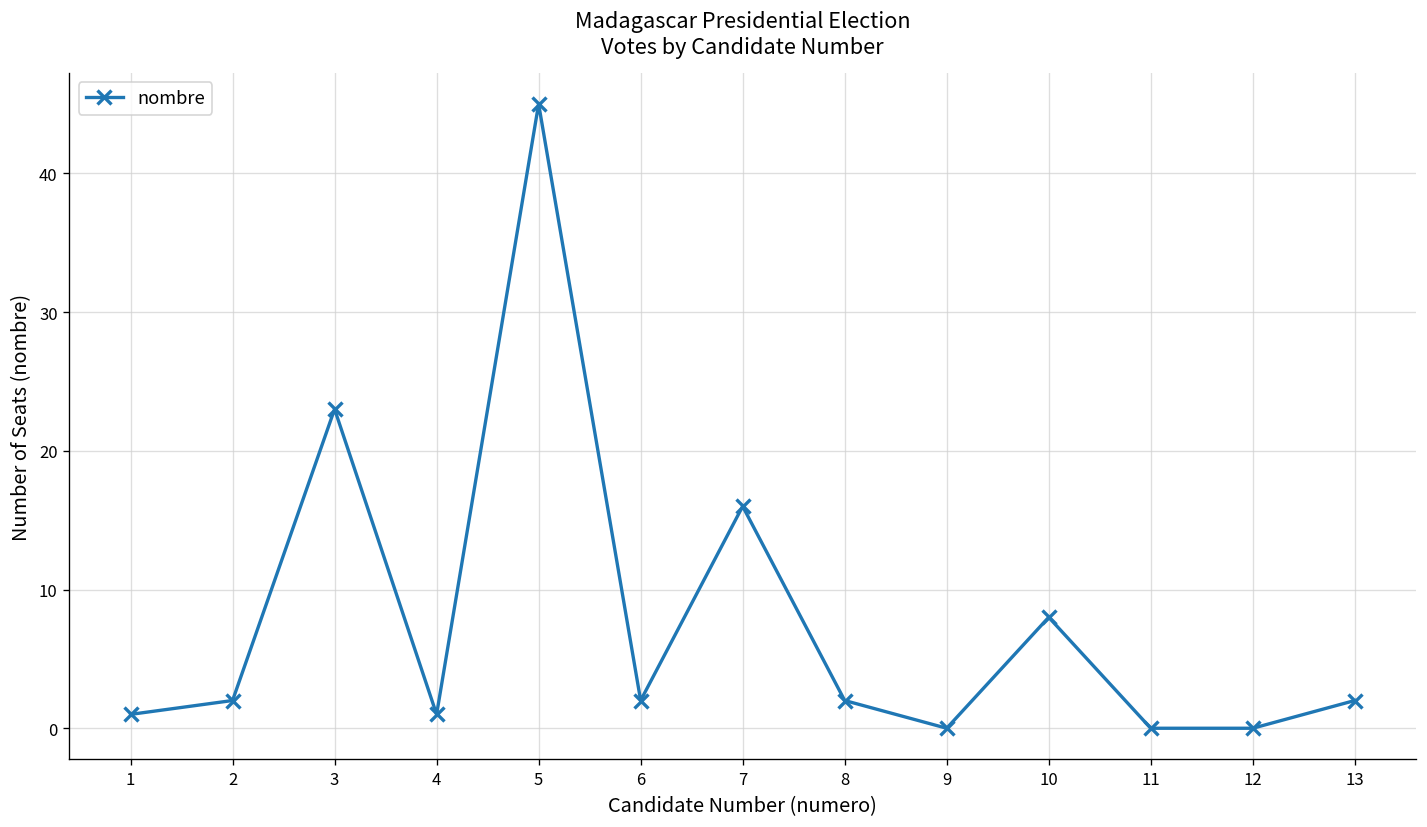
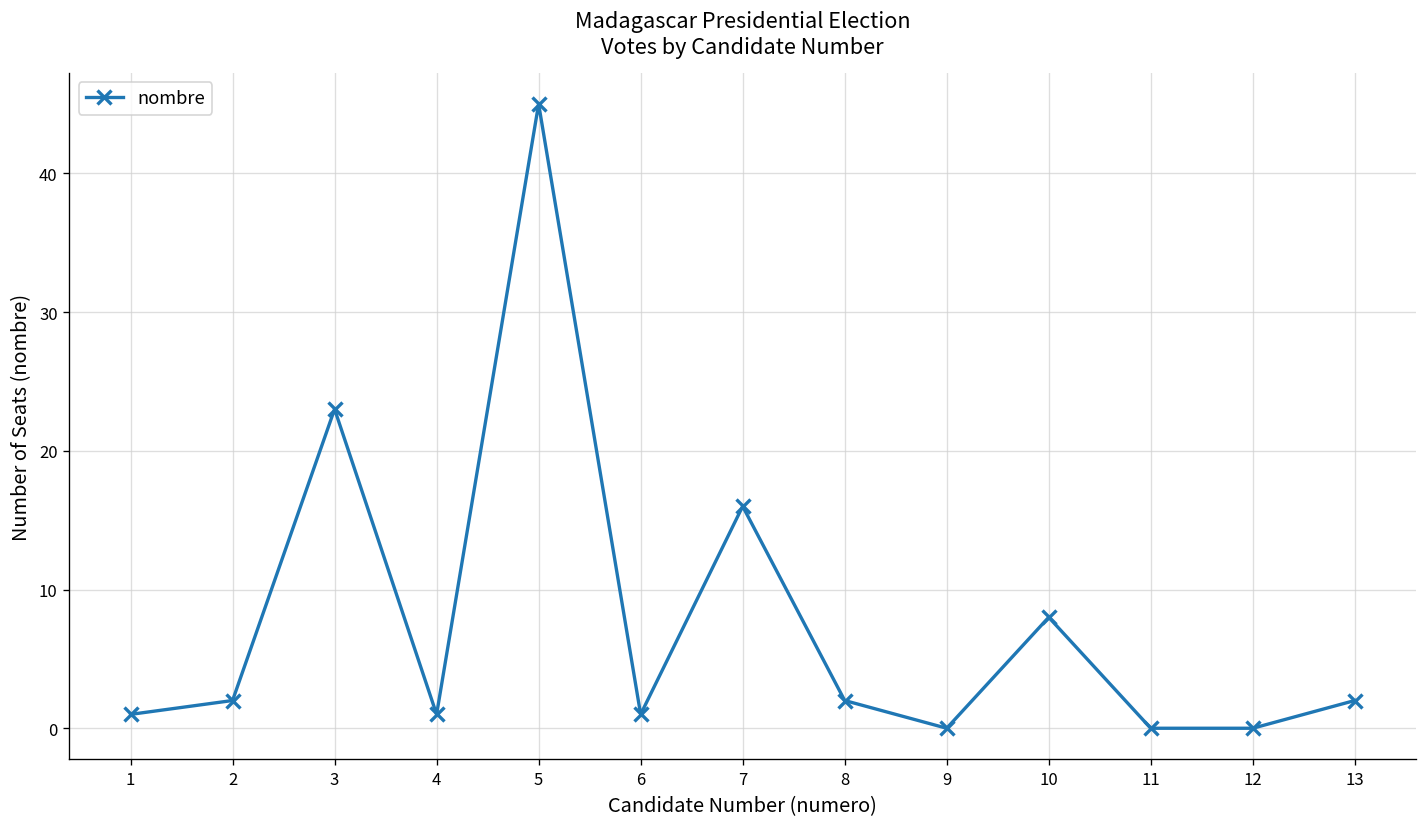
  {
    "1": 1,
    "2": 2,
    "3": 23,
    "4": 1,
    "5": 45,
-   "6": 2,
+   "6": 1,
    "7": 16,
    "8": 2,
    "9": 0,
    "10": 8,
    "11": 0,
    "12": 0,
    "13": 2
  }
